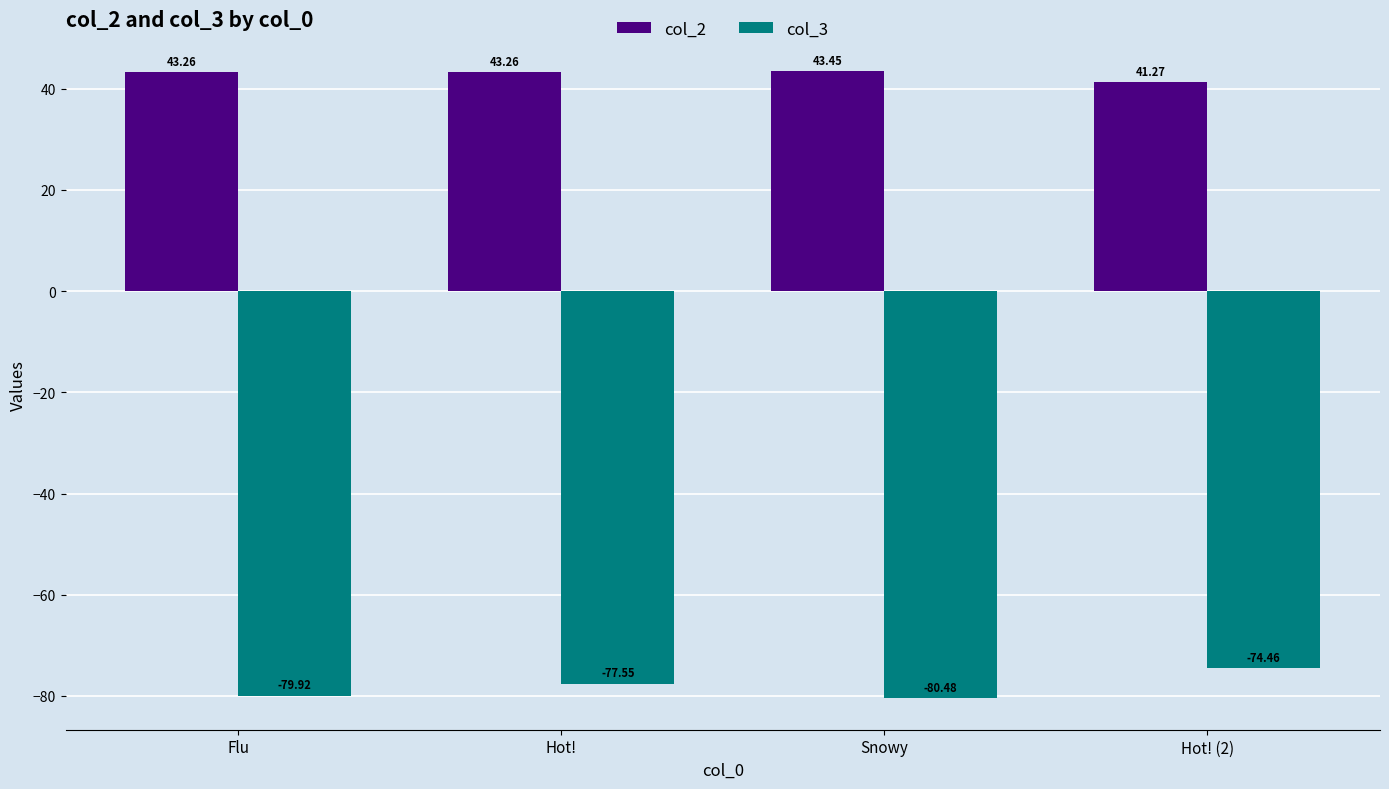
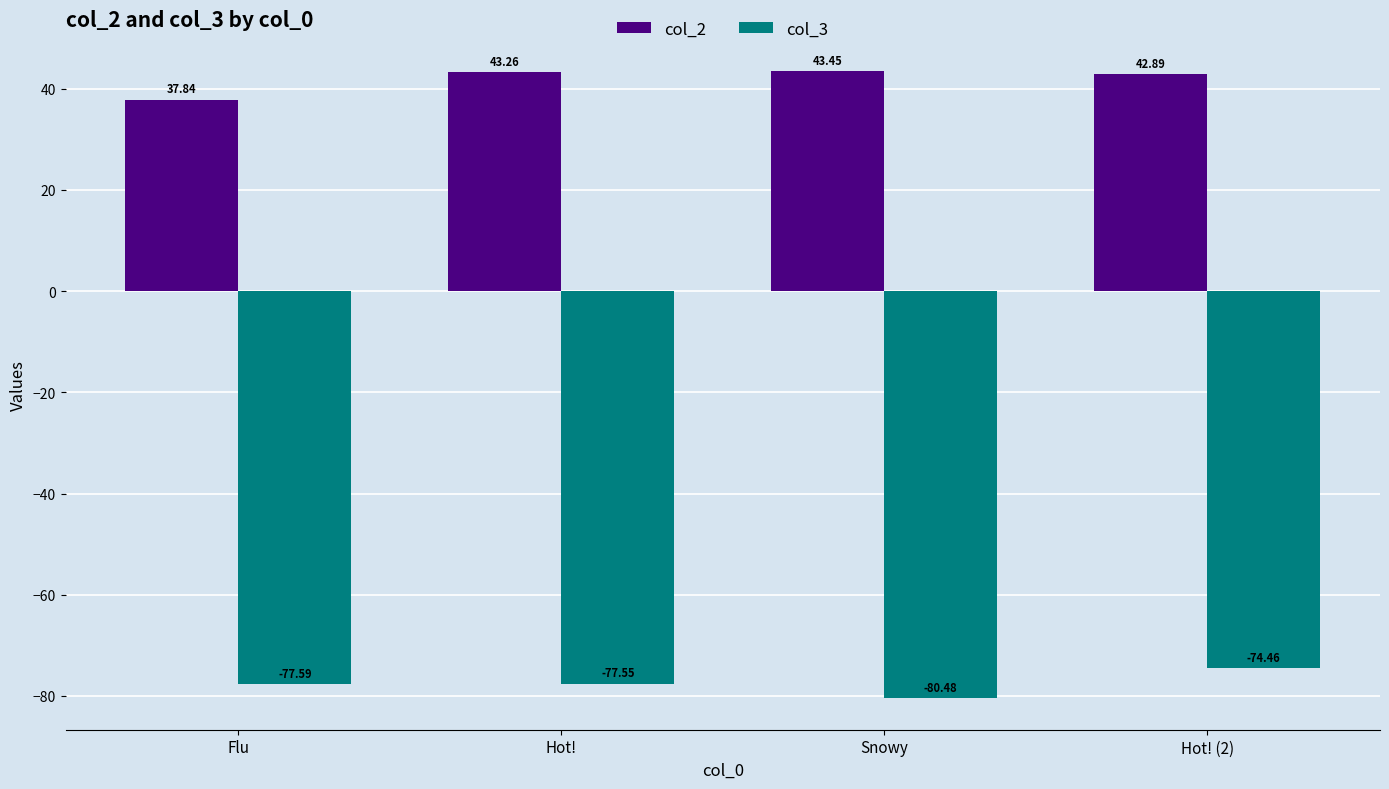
  {
    "col_2": {
-     "Flu": 43.26,
+     "Flu": 37.84,
      "Hot!": 43.26,
      "Snowy": 43.45,
-     "Hot! (2)": 41.27
+     "Hot! (2)": 42.89
    },
    "col_3": {
-     "Flu": -79.92,
+     "Flu": -77.59,
      "Hot!": -77.55,
      "Snowy": -80.48,
      "Hot! (2)": -74.46
    }
  }
